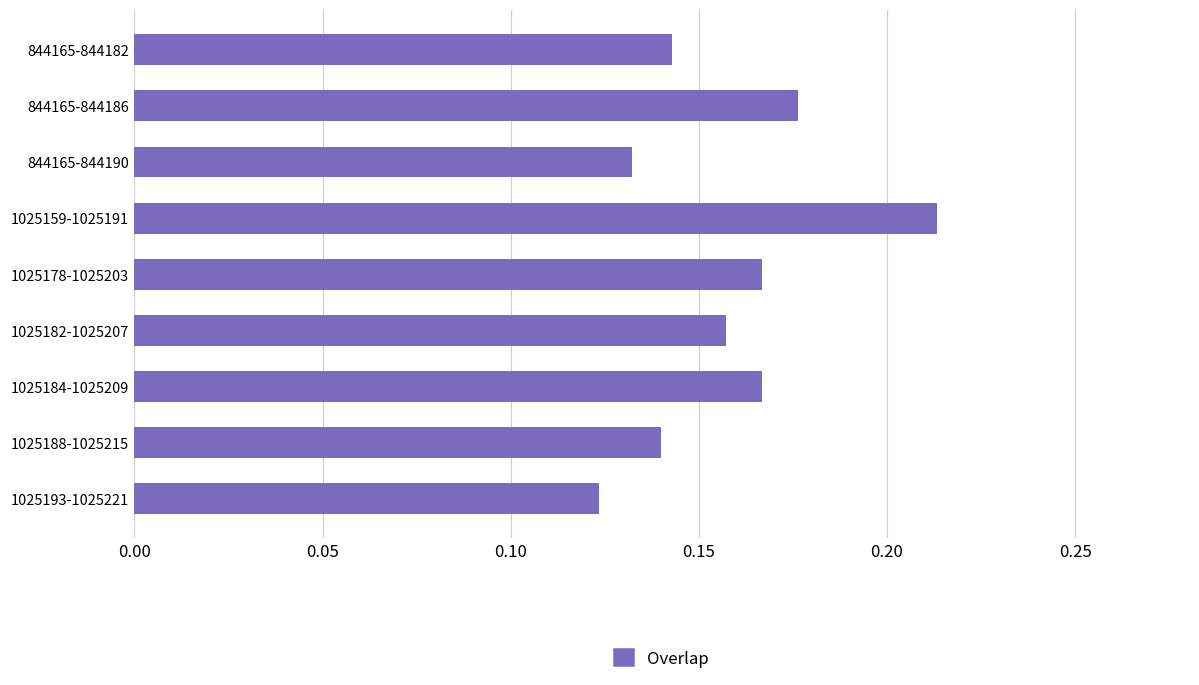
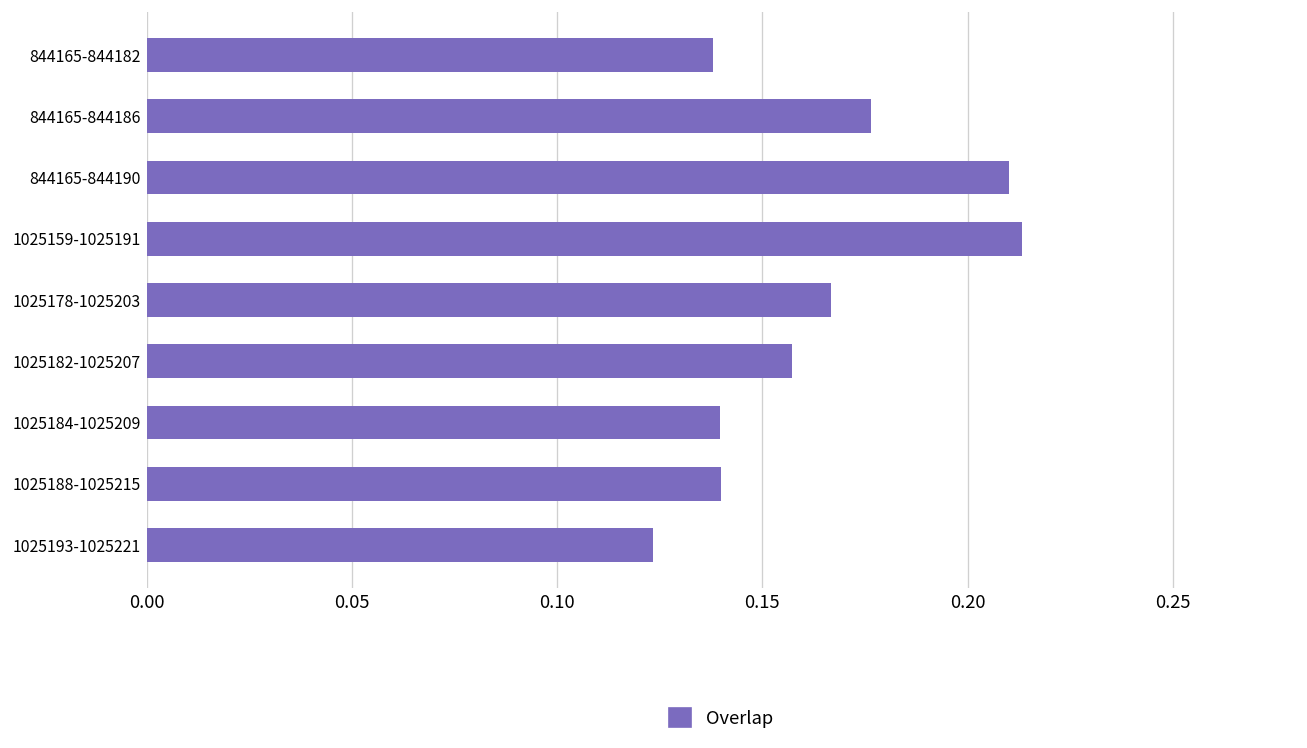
  {
-   "844165-844182": 0.143,
+   "844165-844182": 0.138,
    "844165-844186": 0.176,
-   "844165-844190": 0.132,
+   "844165-844190": 0.210,
    "1025159-1025191": 0.213,
    "1025178-1025203": 0.167,
    "1025182-1025207": 0.157,
-   "1025184-1025209": 0.167,
+   "1025184-1025209": 0.140,
    "1025188-1025215": 0.140,
    "1025193-1025221": 0.123
  }
